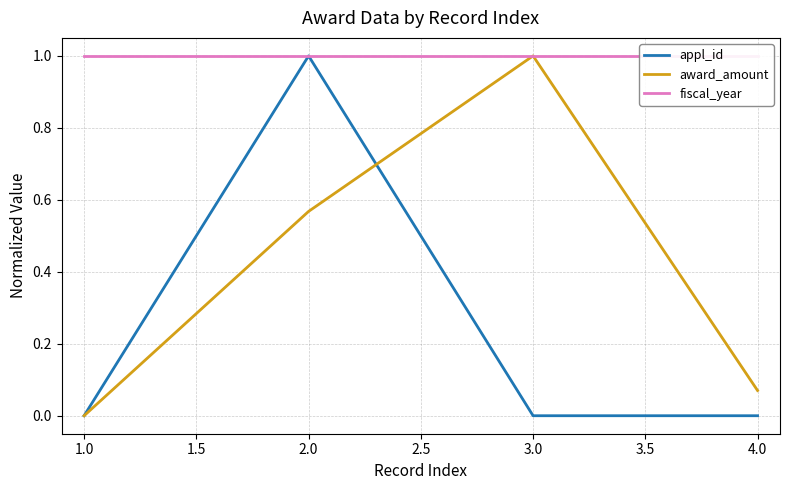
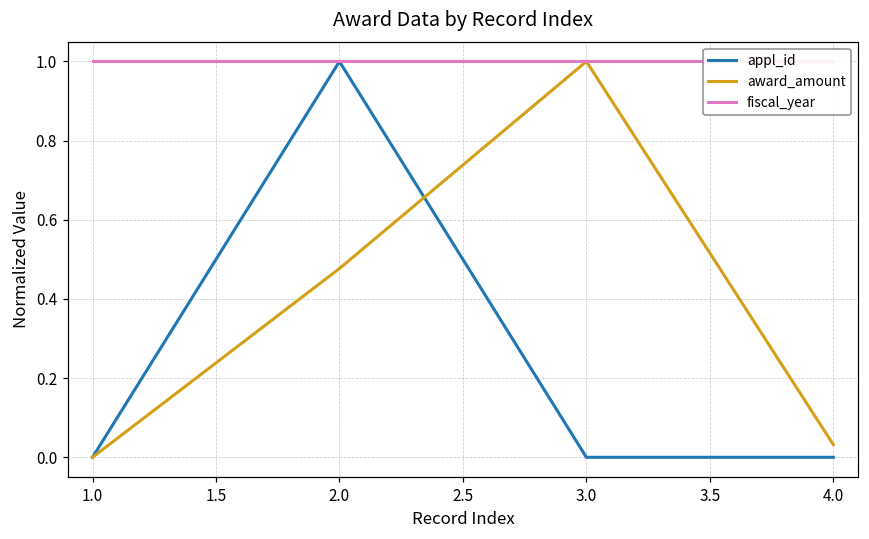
  {
    "appl_id": {
      "3.0": 0.00,
      "4.0": 0.00
    },
    "award_amount": {
-     "2.0": 0.57,
-     "4.0": 0.07
+     "2.0": 0.48,
+     "4.0": 0.03
    },
    "fiscal_year": {
      "1.0": 1.00
    }
  }
